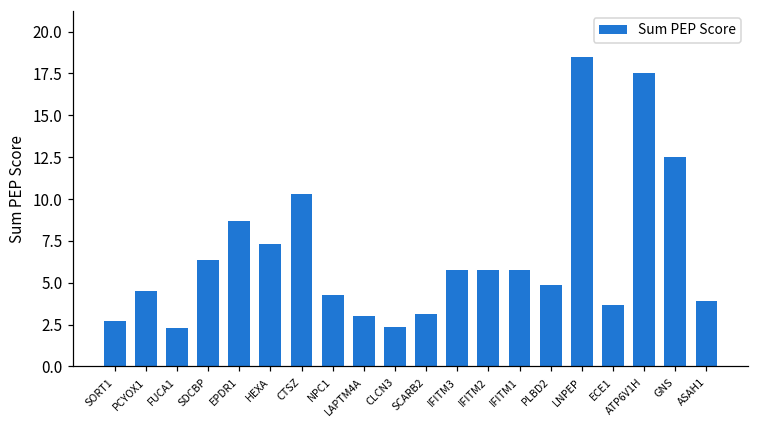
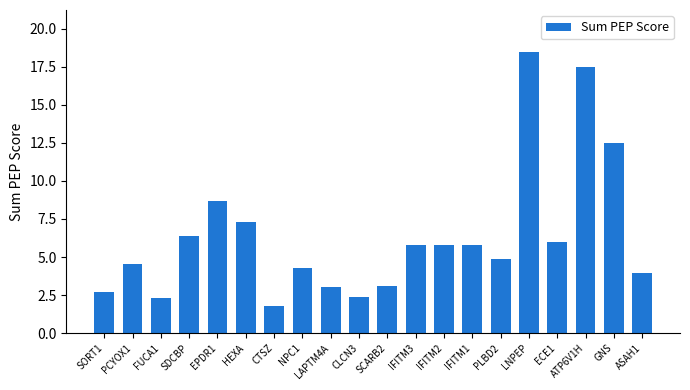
  {
    "SORT1": 2.7,
    "PCYOX1": 4.5,
    "FUCA1": 2.3,
    "SDCBP": 6.4,
    "EPDR1": 8.7,
    "HEXA": 7.3,
-   "CTSZ": 10.3,
+   "CTSZ": 1.8,
    "NPC1": 4.3,
    "LAPTM4A": 3.0,
    "CLCN3": 2.4,
    "SCARB2": 3.1,
    "IFITM3": 5.8,
    "IFITM2": 5.8,
    "IFITM1": 5.8,
    "PLBD2": 4.9,
    "LNPEP": 18.5,
-   "ECE1": 3.7,
+   "ECE1": 6.0,
    "ATP6V1H": 17.5,
    "GNS": 12.5,
    "ASAH1": 3.9
  }
